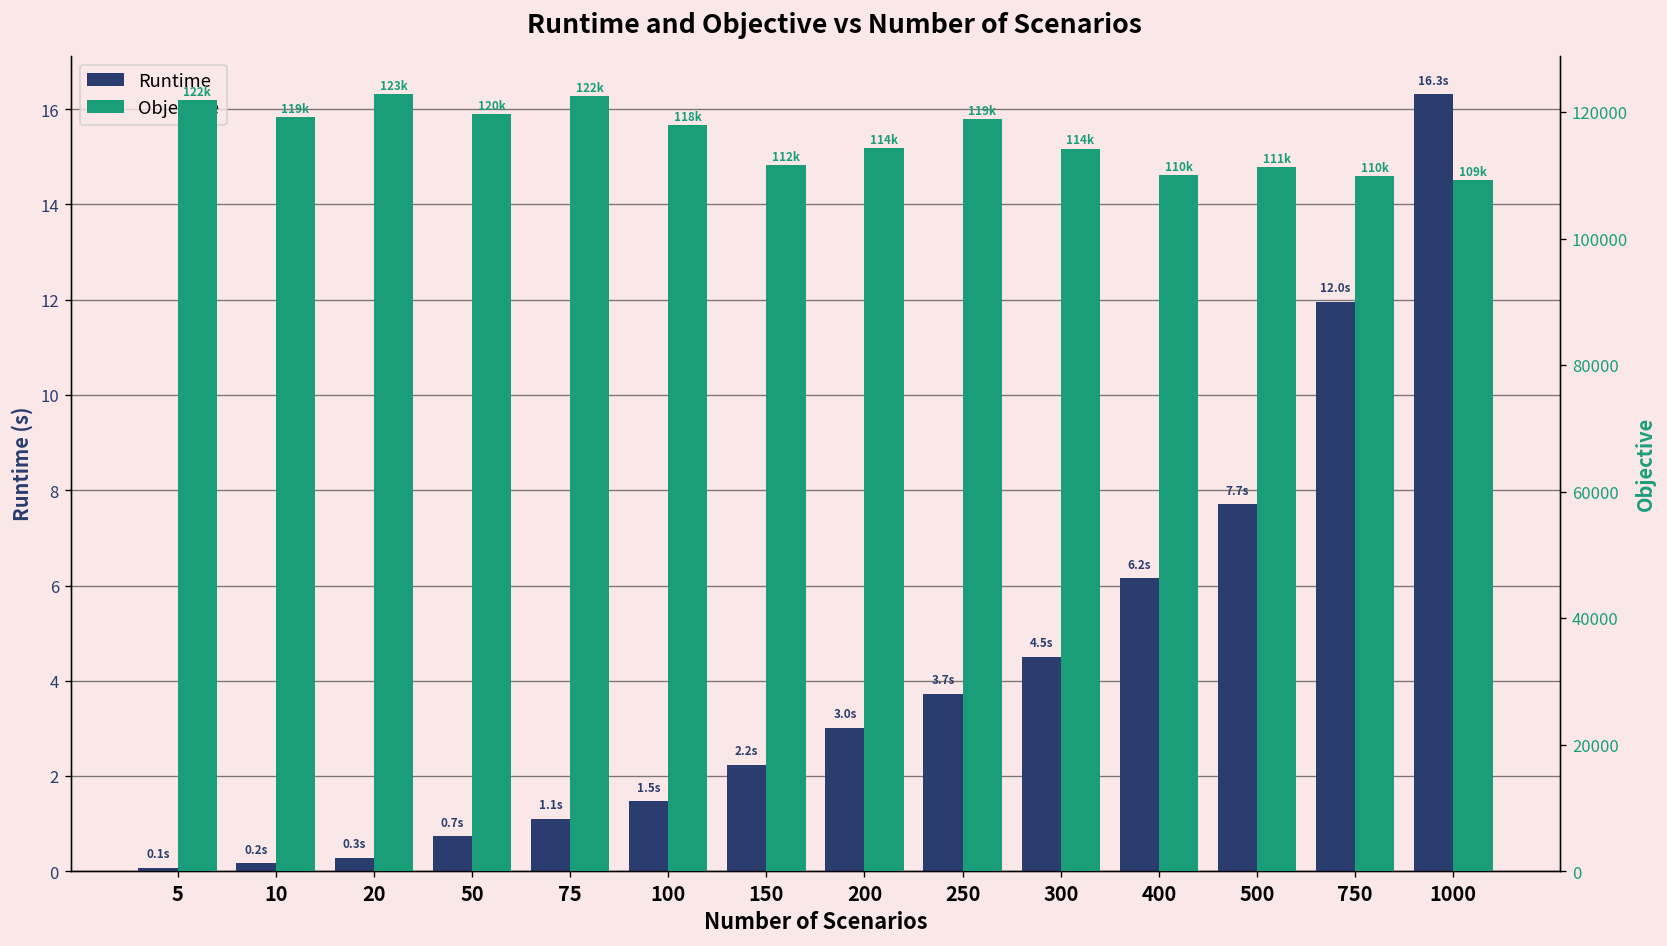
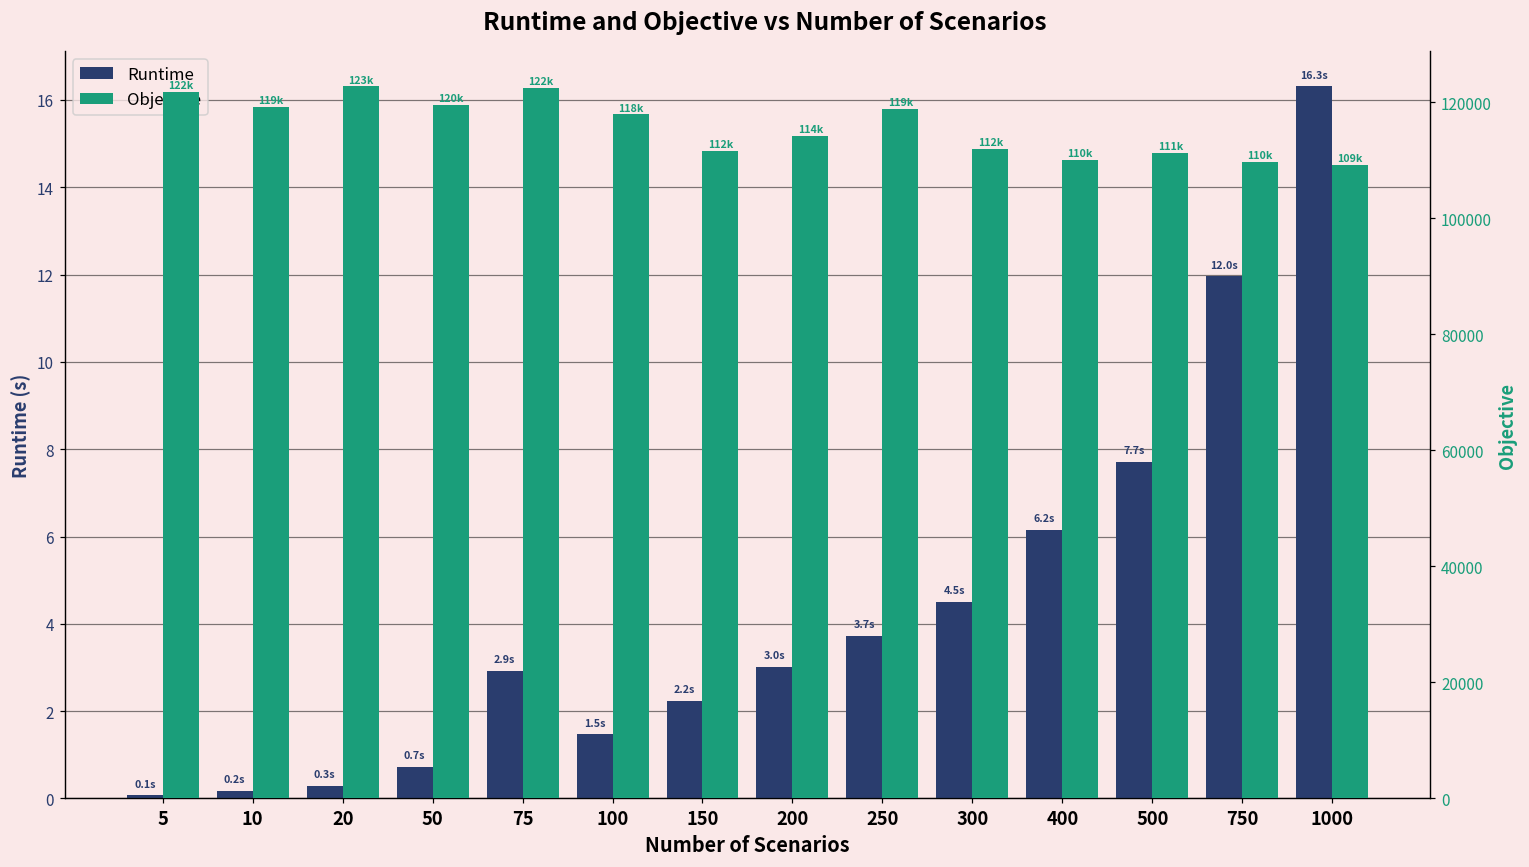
  {
    "Runtime": {
      "5": "0.1s",
      "10": "0.2s",
      "20": "0.3s",
      "50": "0.7s",
-     "75": "1.1s",
+     "75": "2.9s",
      "100": "1.5s",
      "150": "2.2s",
      "200": "3.0s",
      "250": "3.7s",
      "300": "4.5s",
      "400": "6.2s",
      "500": "7.7s",
      "750": "12.0s",
      "1000": "16.3s"
    },
    "Objective": {
      "10": "119k",
      "20": "123k",
      "50": "120k",
      "75": "122k",
      "100": "118k",
      "150": "112k",
      "200": "114k",
      "250": "119k",
-     "300": "114k",
+     "300": "112k",
      "400": "110k",
      "500": "111k",
      "750": "110k",
      "1000": "109k"
    }
  }
